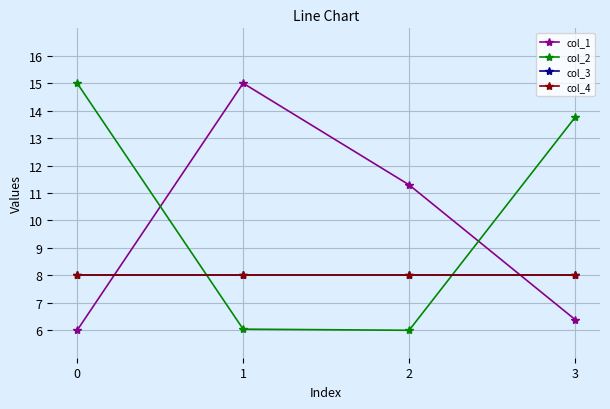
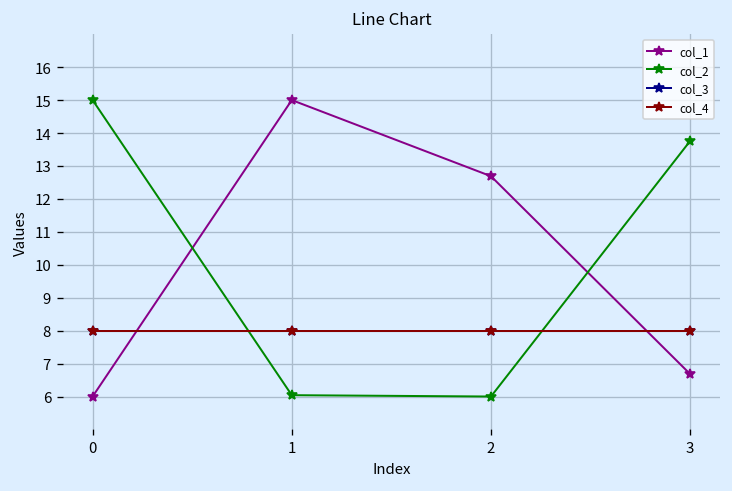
  {
    "col_1": {
      "0": 6.0,
      "1": 15.0,
-     "2": 11.3,
-     "3": 6.4
+     "2": 12.7,
+     "3": 6.7
    },
    "col_2": {
      "0": 15.0,
      "1": 6.0,
      "2": 6.0,
      "3": 13.8
    },
    "col_4": {
      "0": 8.0,
      "1": 8.0,
      "2": 8.0,
      "3": 8.0
    }
  }
